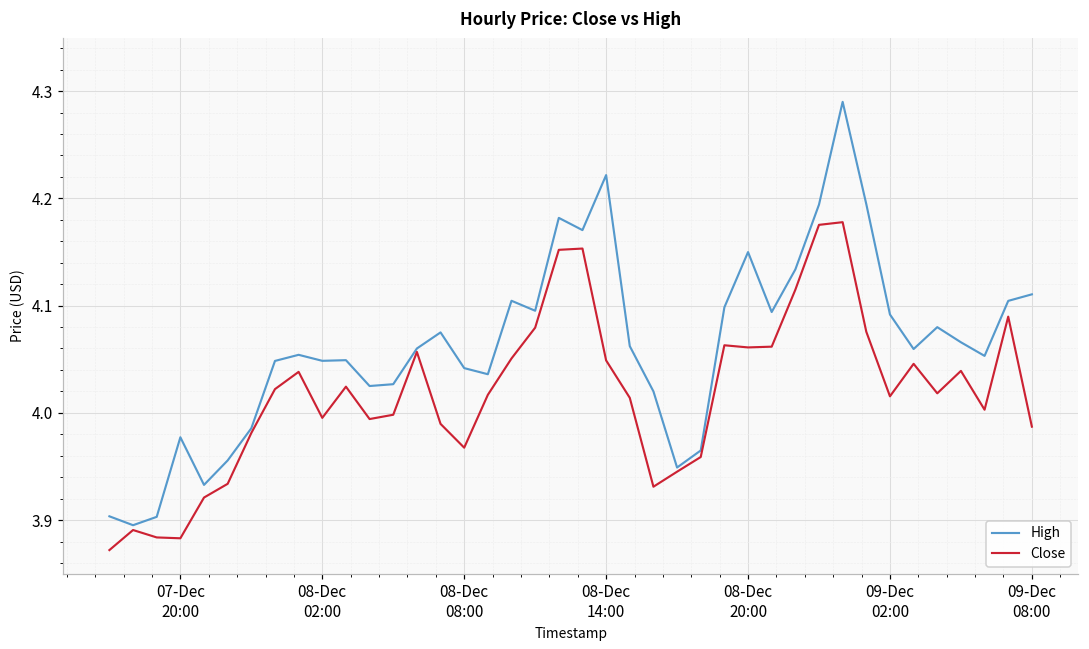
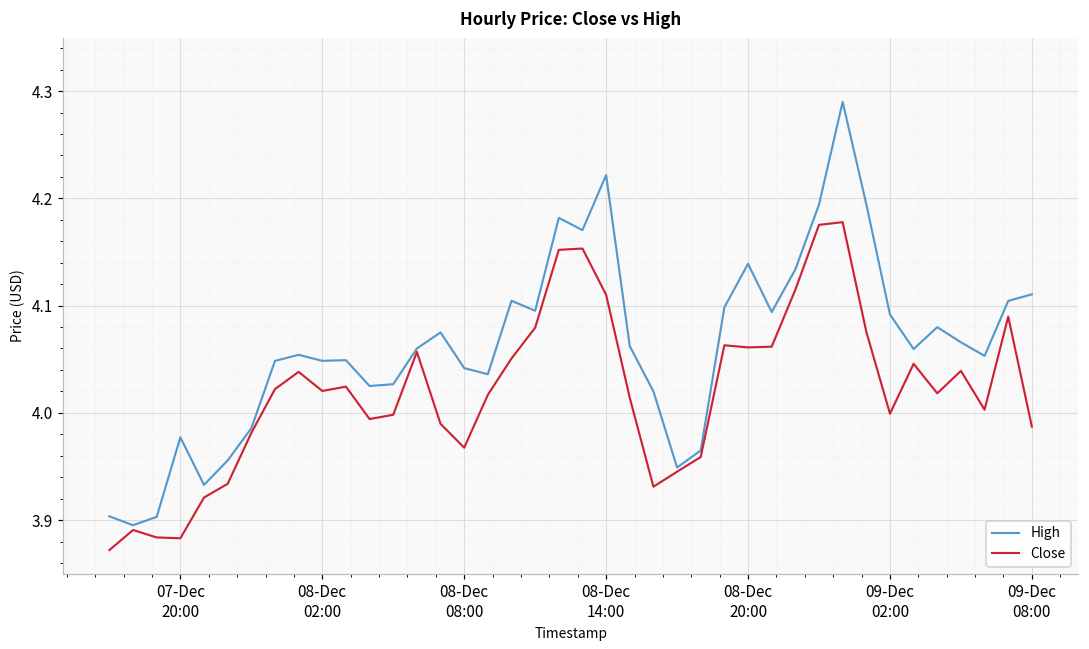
  {
    "High": {
      "07-Dec 20:00": 3.98,
      "08-Dec 02:00": 4.05,
      "08-Dec 08:00": 4.04,
      "08-Dec 14:00": 4.22,
-     "08-Dec 20:00": 4.15,
+     "08-Dec 20:00": 4.14,
      "09-Dec 02:00": 4.09,
      "09-Dec 08:00": 4.11
    },
    "Close": {
      "07-Dec 20:00": 3.88,
-     "08-Dec 02:00": 4.00,
+     "08-Dec 02:00": 4.02,
      "08-Dec 08:00": 3.97,
-     "08-Dec 14:00": 4.05,
+     "08-Dec 14:00": 4.11,
      "08-Dec 20:00": 4.06,
-     "09-Dec 02:00": 4.02,
+     "09-Dec 02:00": 4.00,
      "09-Dec 08:00": 3.99
    }
  }
